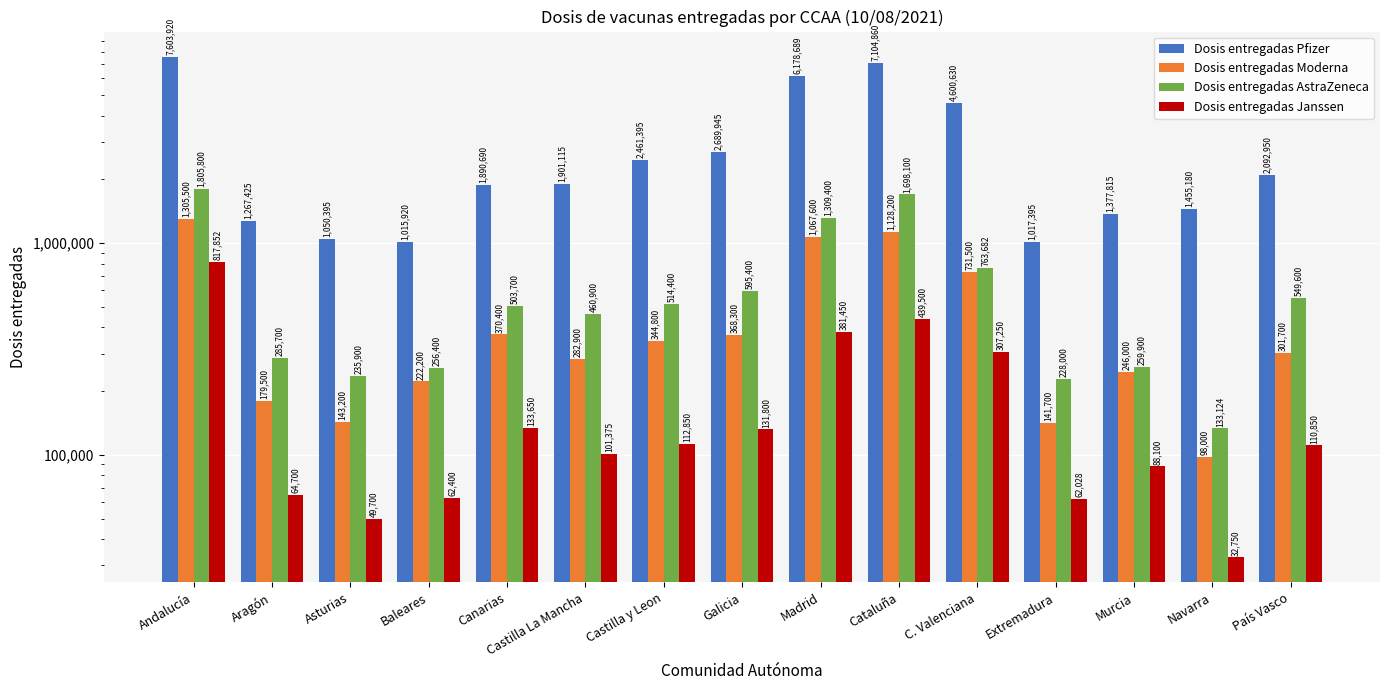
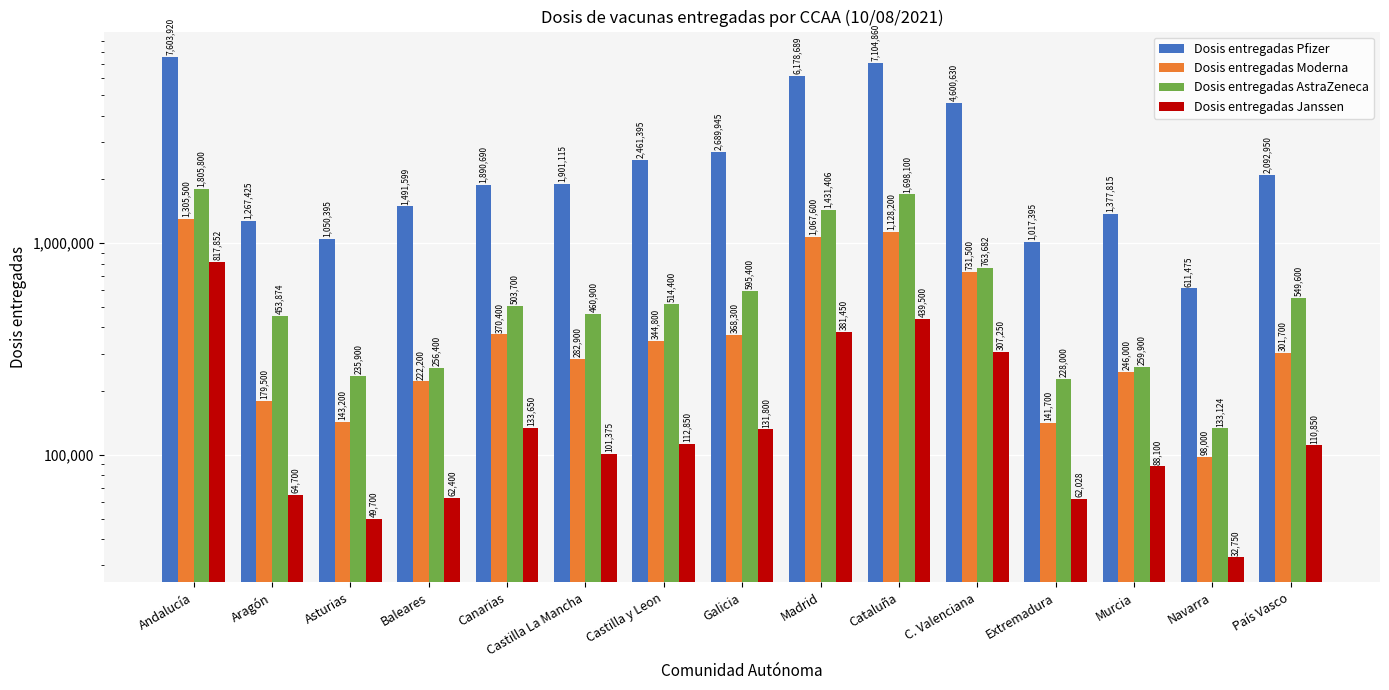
  {
    "Dosis entregadas Pfizer": {
      "Andalucía": "7,603,920",
      "Aragón": "1,267,425",
      "Asturias": "1,050,395",
-     "Baleares": "1,015,920",
+     "Baleares": "1,491,599",
      "Canarias": "1,890,690",
      "Castilla La Mancha": "1,901,115",
      "Castilla y Leon": "2,461,395",
      "Galicia": "2,689,945",
      "Madrid": "6,178,689",
      "Cataluña": "7,104,860",
      "C. Valenciana": "4,600,630",
      "Extremadura": "1,017,395",
      "Murcia": "1,377,815",
-     "Navarra": "1,455,180",
+     "Navarra": "611,475",
      "País Vasco": "2,092,950"
    },
    "Dosis entregadas Moderna": {
      "Andalucía": "1,305,500",
      "Aragón": "179,500",
      "Asturias": "143,200",
      "Baleares": "222,200",
      "Canarias": "370,400",
      "Castilla La Mancha": "282,900",
      "Castilla y Leon": "344,800",
      "Galicia": "368,300",
      "Madrid": "1,067,600",
      "Cataluña": "1,128,200",
      "C. Valenciana": "731,500",
      "Extremadura": "141,700",
      "Murcia": "246,000",
      "Navarra": "98,000",
      "País Vasco": "301,700"
    },
    "Dosis entregadas AstraZeneca": {
      "Andalucía": "1,805,800",
-     "Aragón": "285,700",
+     "Aragón": "453,874",
      "Asturias": "235,900",
      "Baleares": "256,400",
      "Canarias": "503,700",
      "Castilla La Mancha": "460,900",
      "Castilla y Leon": "514,400",
      "Galicia": "595,400",
-     "Madrid": "1,309,400",
+     "Madrid": "1,431,406",
      "Cataluña": "1,698,100",
      "C. Valenciana": "763,682",
      "Extremadura": "228,000",
      "Murcia": "259,900",
      "Navarra": "133,124",
      "País Vasco": "549,600"
    },
    "Dosis entregadas Janssen": {
      "Andalucía": "817,852",
      "Aragón": "64,700",
      "Asturias": "49,700",
      "Baleares": "62,400",
      "Canarias": "133,650",
      "Castilla La Mancha": "101,375",
      "Castilla y Leon": "112,850",
      "Galicia": "131,800",
      "Madrid": "381,450",
      "Cataluña": "439,500",
      "C. Valenciana": "307,250",
      "Extremadura": "62,028",
      "Murcia": "88,100",
      "Navarra": "32,750",
      "País Vasco": "110,850"
    }
  }
